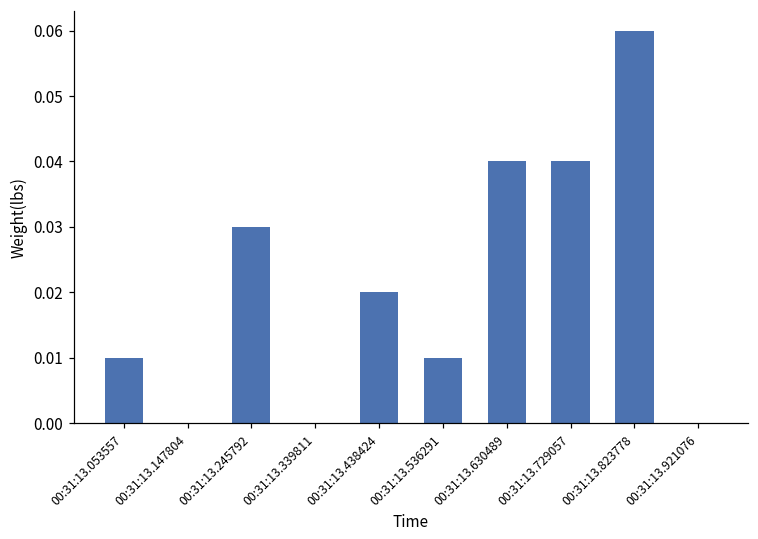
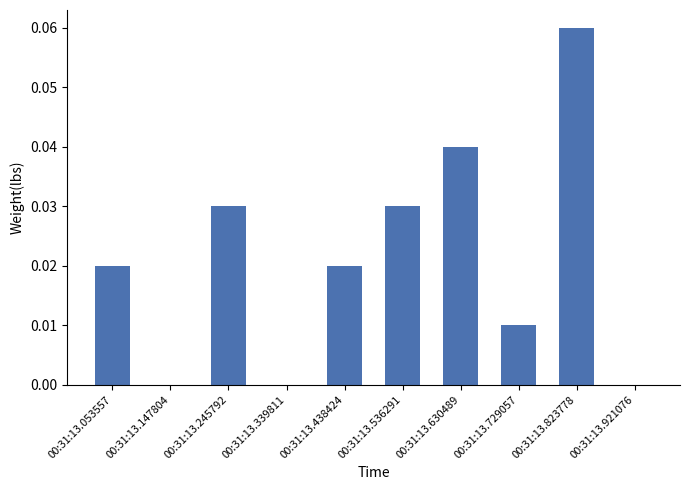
  {
-   "00:31:13.053557": 0.01,
+   "00:31:13.053557": 0.02,
    "00:31:13.147804": 0.00,
    "00:31:13.245792": 0.03,
    "00:31:13.339811": 0.00,
    "00:31:13.438424": 0.02,
-   "00:31:13.536291": 0.01,
+   "00:31:13.536291": 0.03,
    "00:31:13.630489": 0.04,
-   "00:31:13.729057": 0.04,
+   "00:31:13.729057": 0.01,
    "00:31:13.823778": 0.06,
    "00:31:13.921076": 0.00
  }
